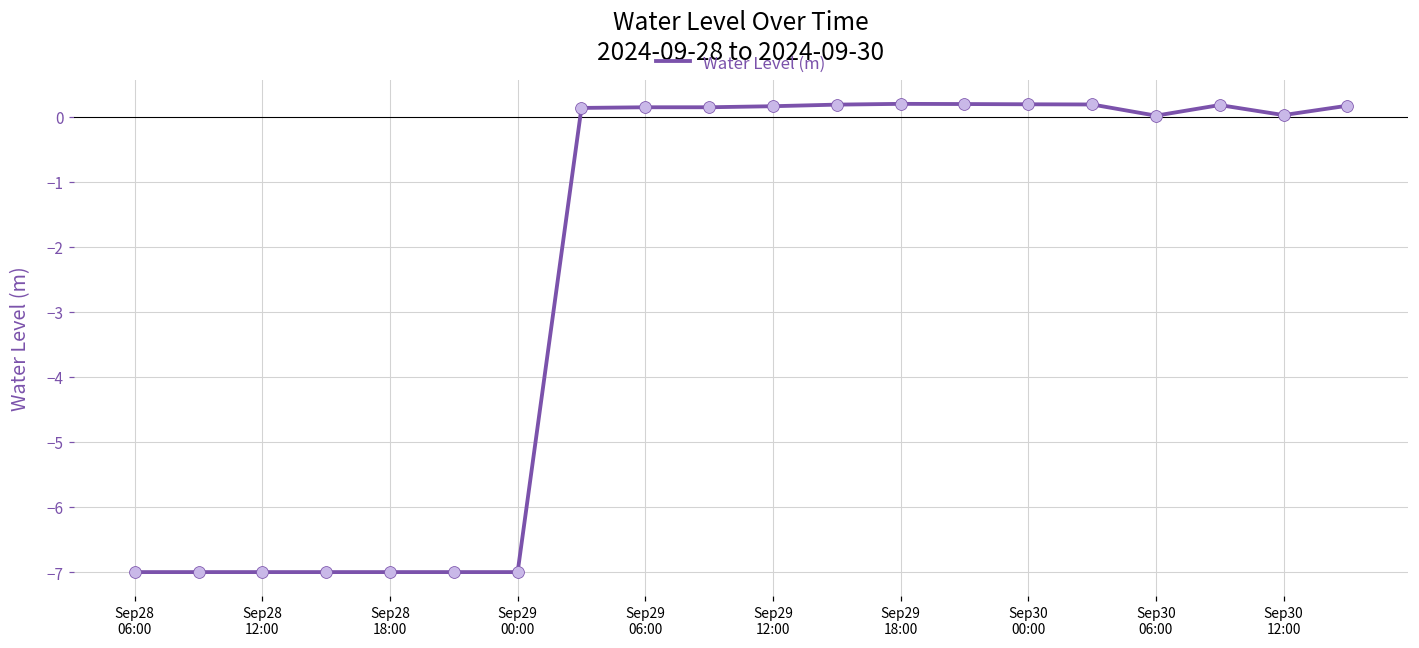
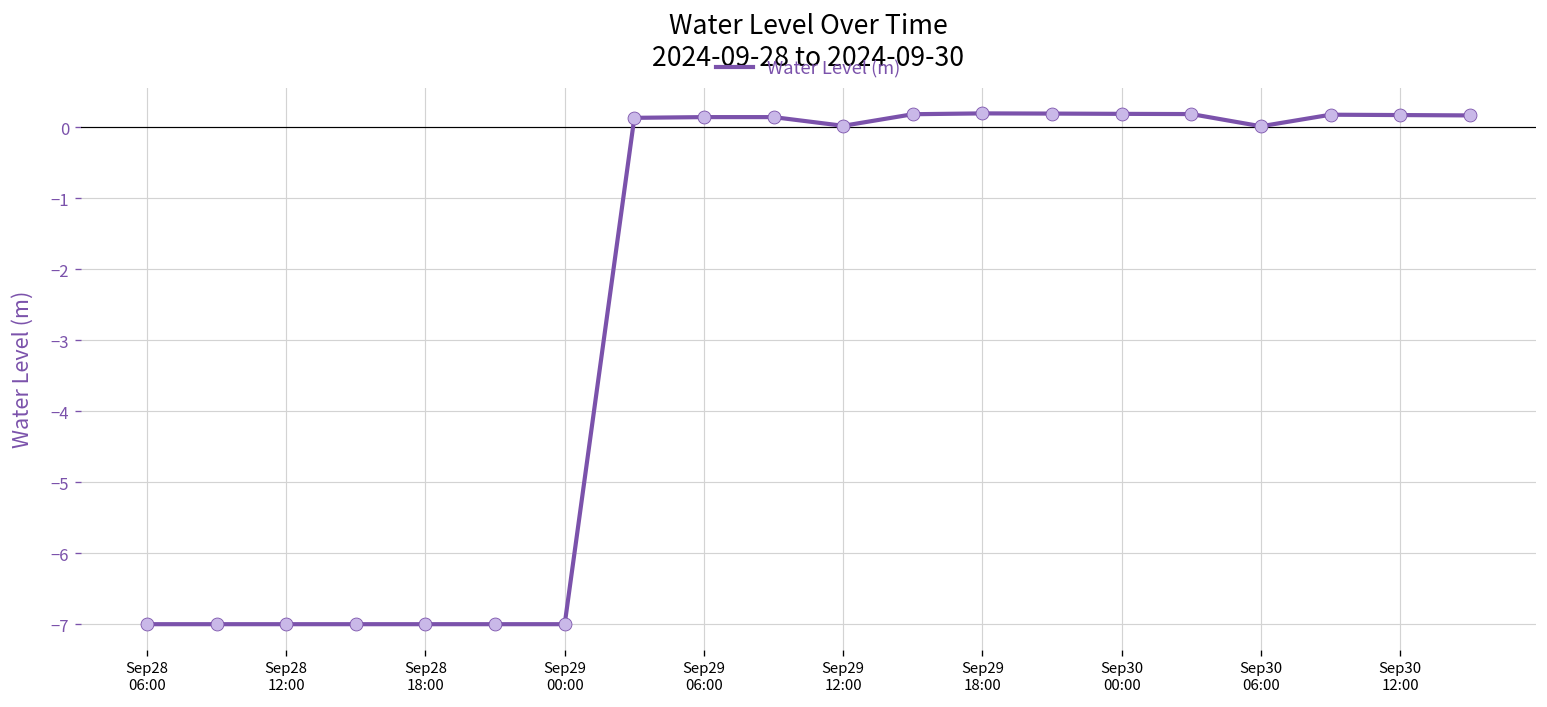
  {
    "Sep28 06:00": -7.0,
    "Sep28 12:00": -7.0,
    "Sep28 18:00": -7.0,
    "Sep29 00:00": -7.0,
    "Sep29 06:00": 0.1,
-   "Sep29 12:00": 0.2,
+   "Sep29 12:00": 0.0,
    "Sep29 18:00": 0.2,
    "Sep30 00:00": 0.2,
    "Sep30 06:00": 0.0,
-   "Sep30 12:00": 0.0
+   "Sep30 12:00": 0.2
  }
